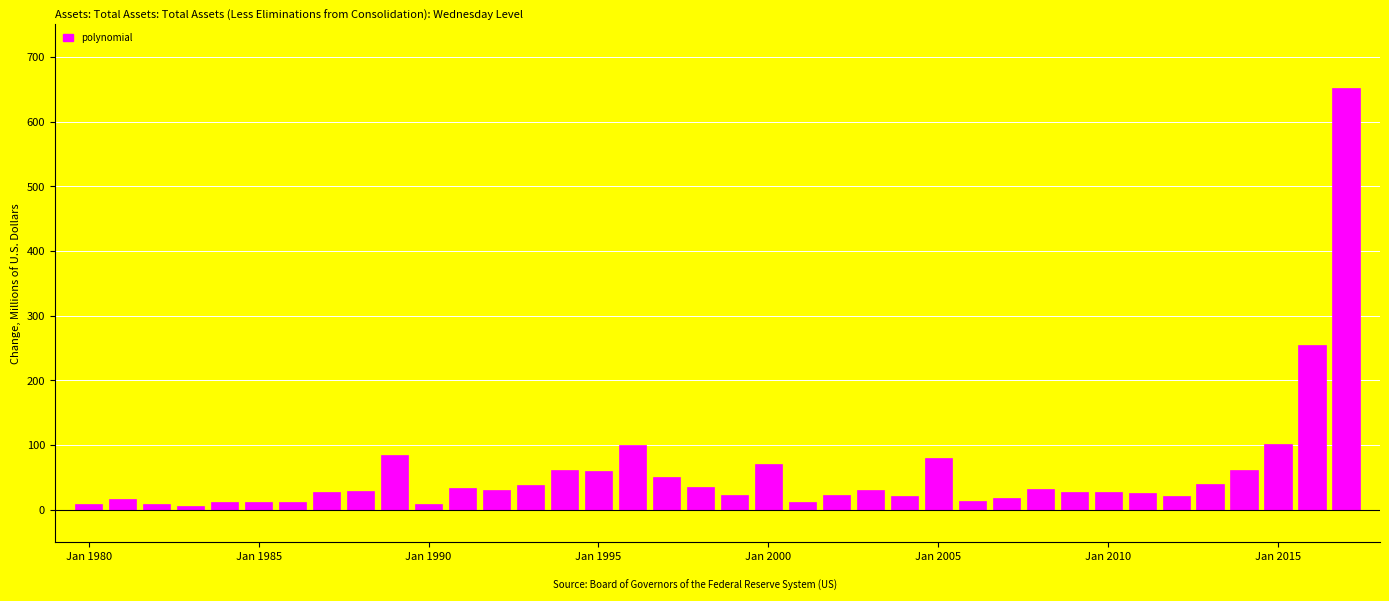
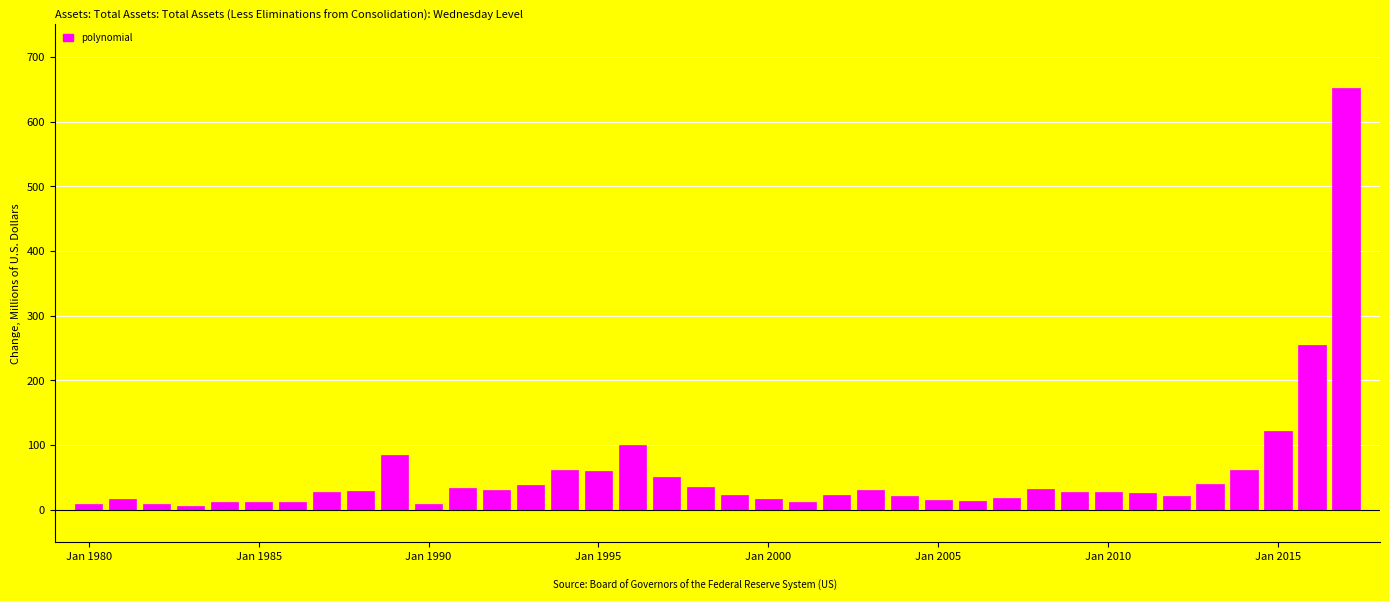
  {
    "Jan 1980": 10,
    "Jan 1985": 10,
    "Jan 1990": 10,
    "Jan 1995": 60,
-   "Jan 2000": 70,
-   "Jan 2005": 80,
+   "Jan 2000": 20,
+   "Jan 2005": 20,
    "Jan 2010": 30,
-   "Jan 2015": 100
+   "Jan 2015": 120
  }
